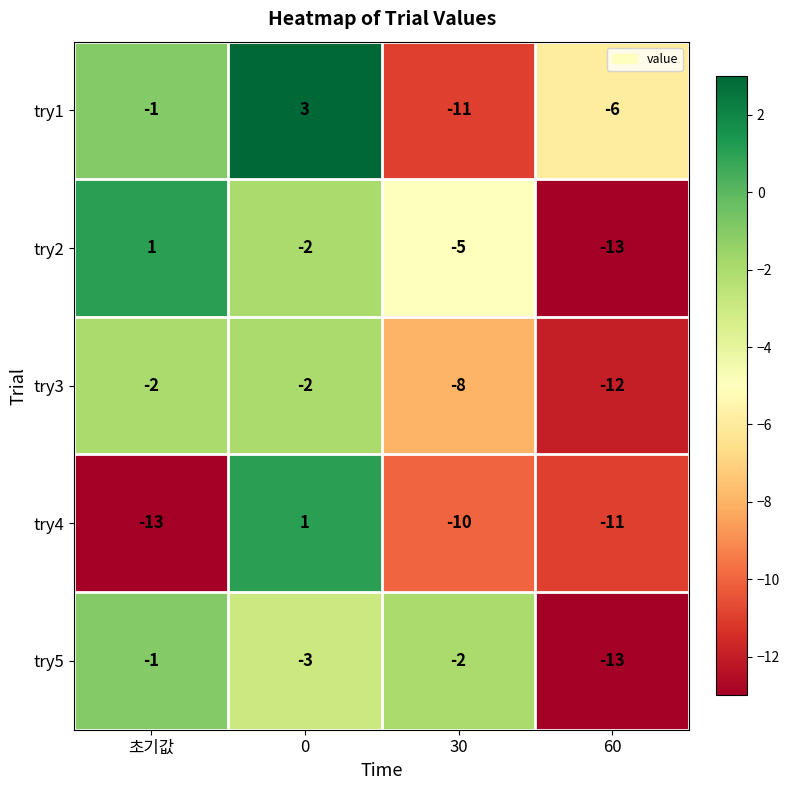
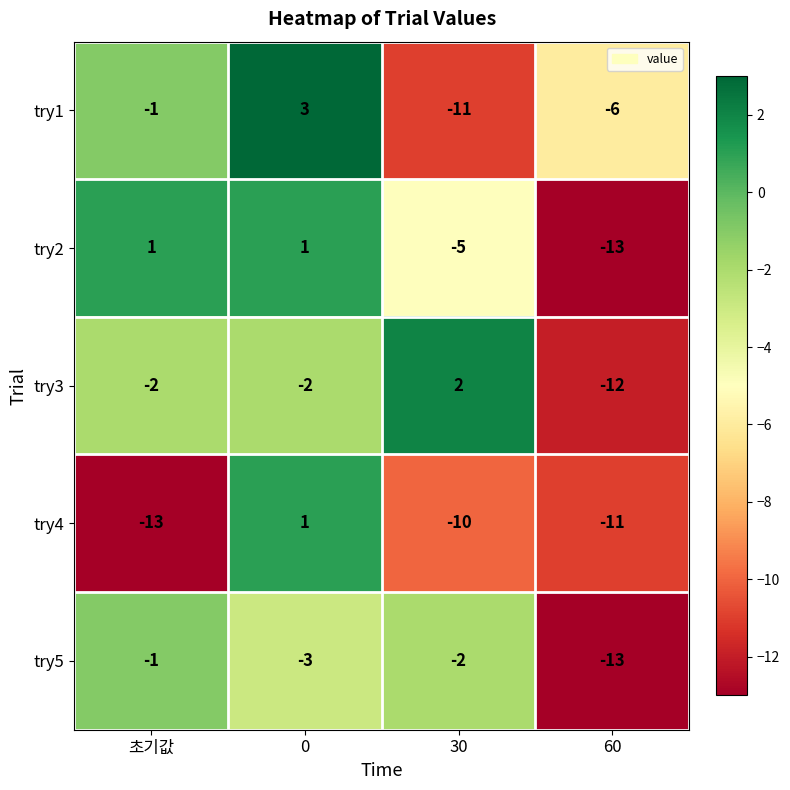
  {
    "try1": {
      "초기값": -1,
      "0": 3,
      "30": -11,
      "60": -6
    },
    "try2": {
      "초기값": 1,
-     "0": -2,
+     "0": 1,
      "30": -5,
      "60": -13
    },
    "try3": {
      "초기값": -2,
      "0": -2,
-     "30": -8,
+     "30": 2,
      "60": -12
    },
    "try4": {
      "초기값": -13,
      "0": 1,
      "30": -10,
      "60": -11
    },
    "try5": {
      "초기값": -1,
      "0": -3,
      "30": -2,
      "60": -13
    }
  }
